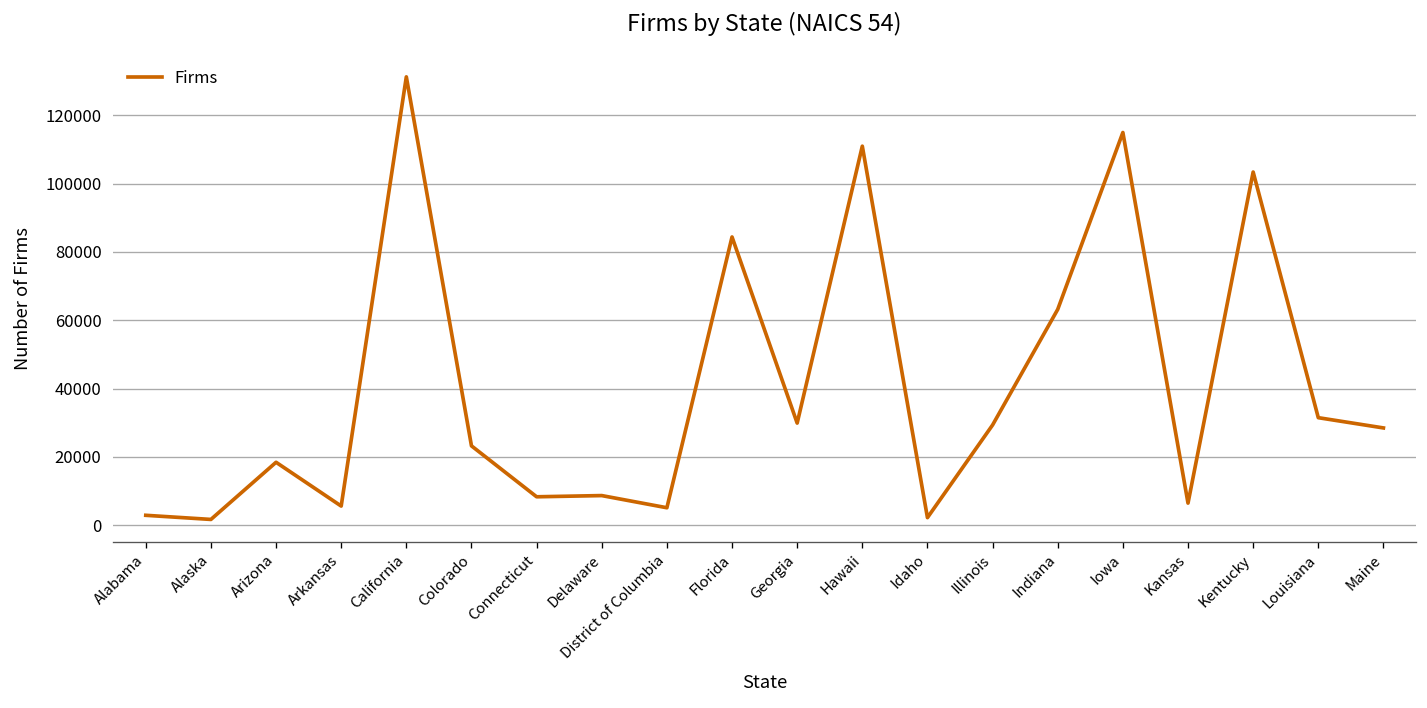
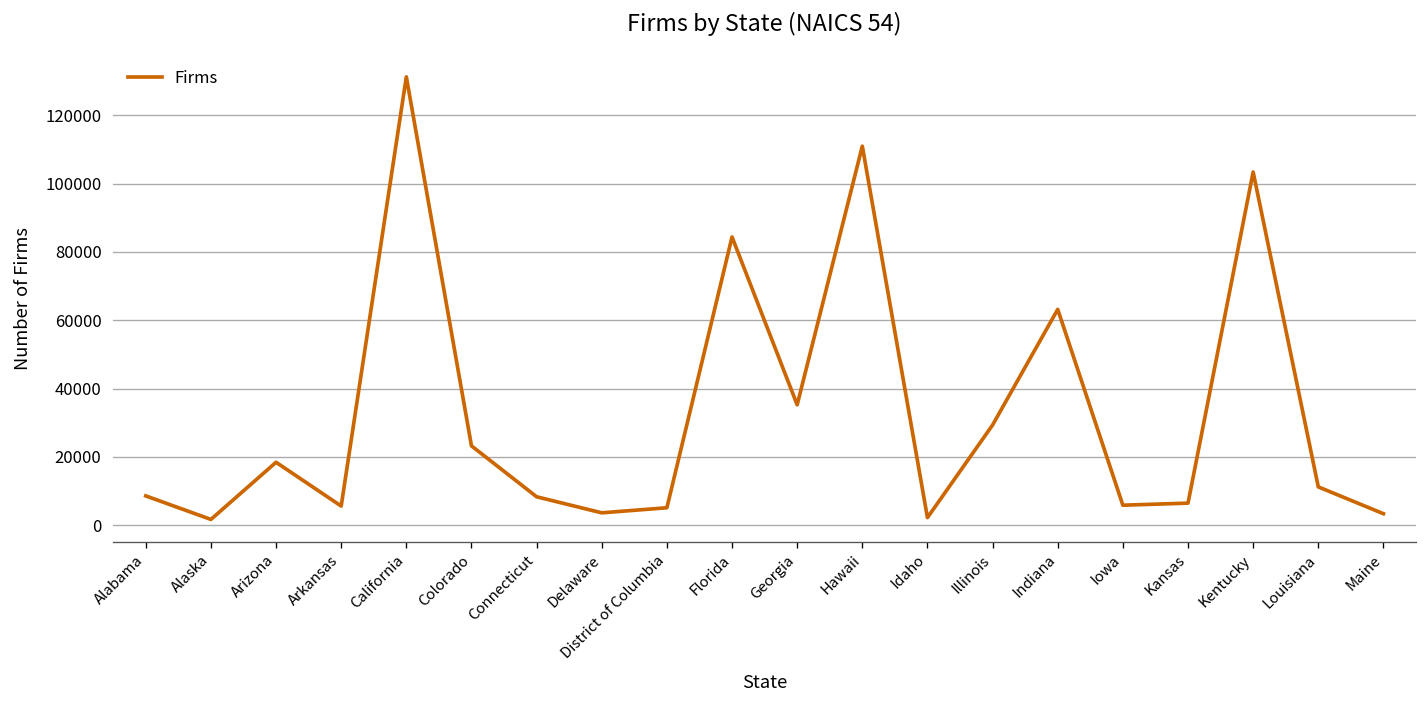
  {
-   "Alabama": 3000,
+   "Alabama": 9000,
    "Alaska": 2000,
    "Arizona": 18000,
    "Arkansas": 6000,
    "California": 131000,
    "Colorado": 23000,
    "Connecticut": 8000,
-   "Delaware": 9000,
+   "Delaware": 4000,
    "District of Columbia": 5000,
    "Florida": 84000,
-   "Georgia": 30000,
+   "Georgia": 35000,
    "Hawaii": 111000,
    "Idaho": 2000,
    "Illinois": 29000,
    "Indiana": 63000,
-   "Iowa": 115000,
+   "Iowa": 6000,
    "Kansas": 6000,
    "Kentucky": 103000,
-   "Louisiana": 31000,
-   "Maine": 28000
+   "Louisiana": 11000,
+   "Maine": 3000
  }
